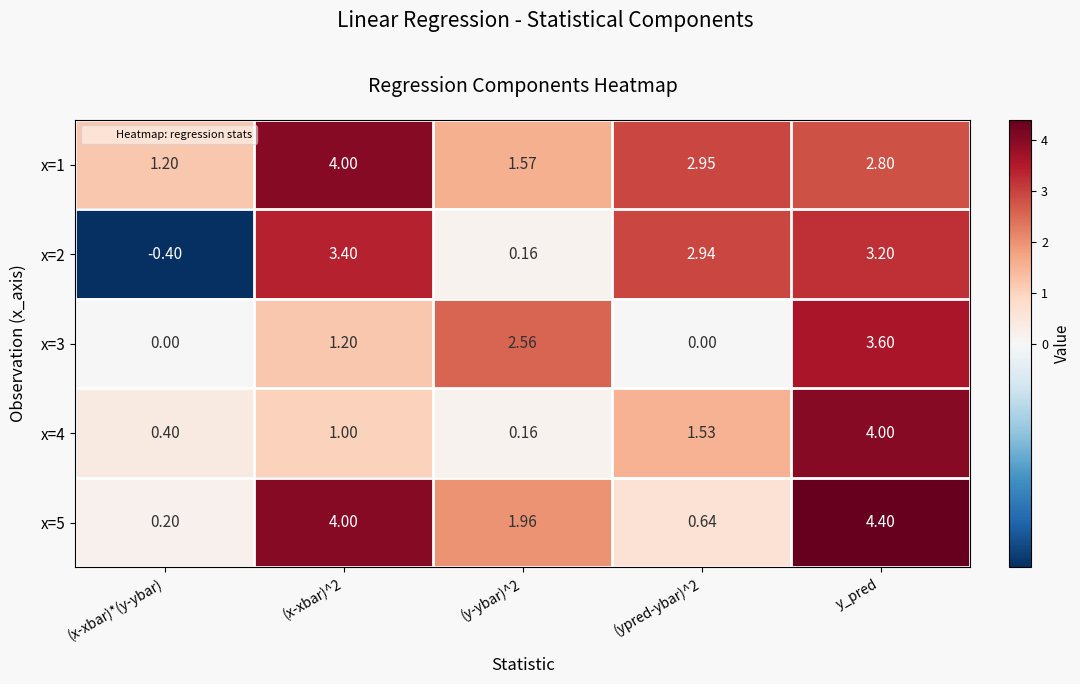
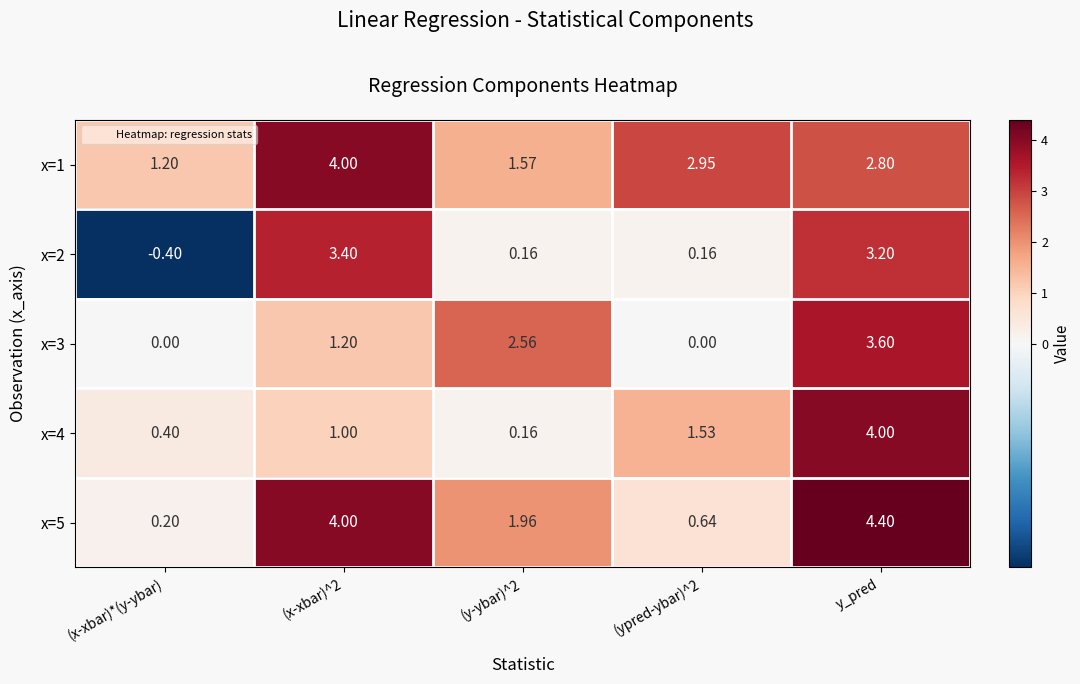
  {
    "x=1": {
      "(x-xbar)*(y-ybar)": 1.20,
      "(x-xbar)^2": 4.00,
      "(y-ybar)^2": 1.57,
      "(ypred-ybar)^2": 2.95,
      "y_pred": 2.80
    },
    "x=2": {
      "(x-xbar)*(y-ybar)": -0.40,
      "(x-xbar)^2": 3.40,
      "(y-ybar)^2": 0.16,
-     "(ypred-ybar)^2": 2.94,
+     "(ypred-ybar)^2": 0.16,
      "y_pred": 3.20
    },
    "x=3": {
      "(x-xbar)*(y-ybar)": 0.00,
      "(x-xbar)^2": 1.20,
      "(y-ybar)^2": 2.56,
      "(ypred-ybar)^2": 0.00,
      "y_pred": 3.60
    },
    "x=4": {
      "(x-xbar)*(y-ybar)": 0.40,
      "(x-xbar)^2": 1.00,
      "(y-ybar)^2": 0.16,
      "(ypred-ybar)^2": 1.53,
      "y_pred": 4.00
    },
    "x=5": {
      "(x-xbar)*(y-ybar)": 0.20,
      "(x-xbar)^2": 4.00,
      "(y-ybar)^2": 1.96,
      "(ypred-ybar)^2": 0.64,
      "y_pred": 4.40
    }
  }
